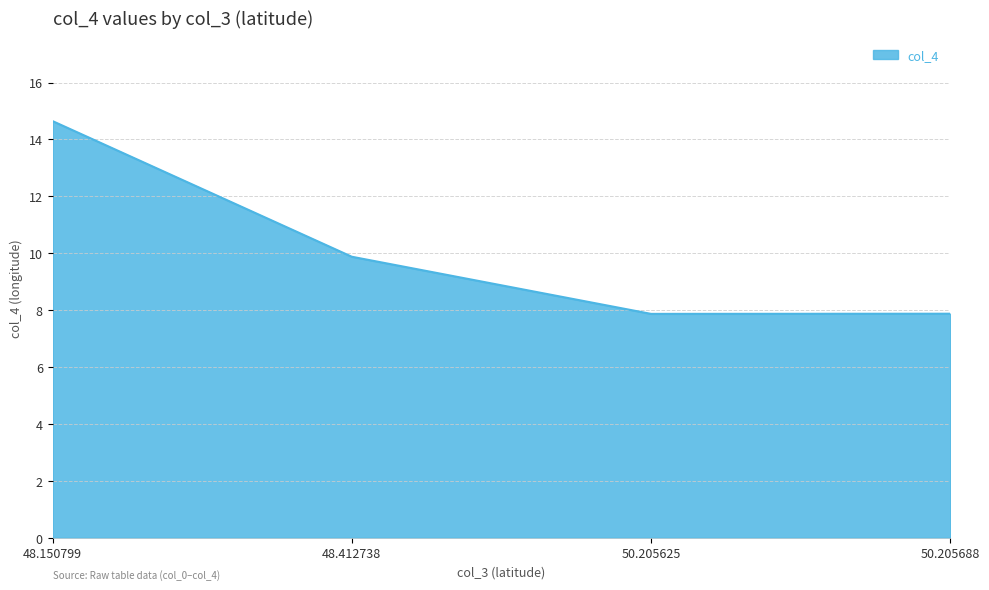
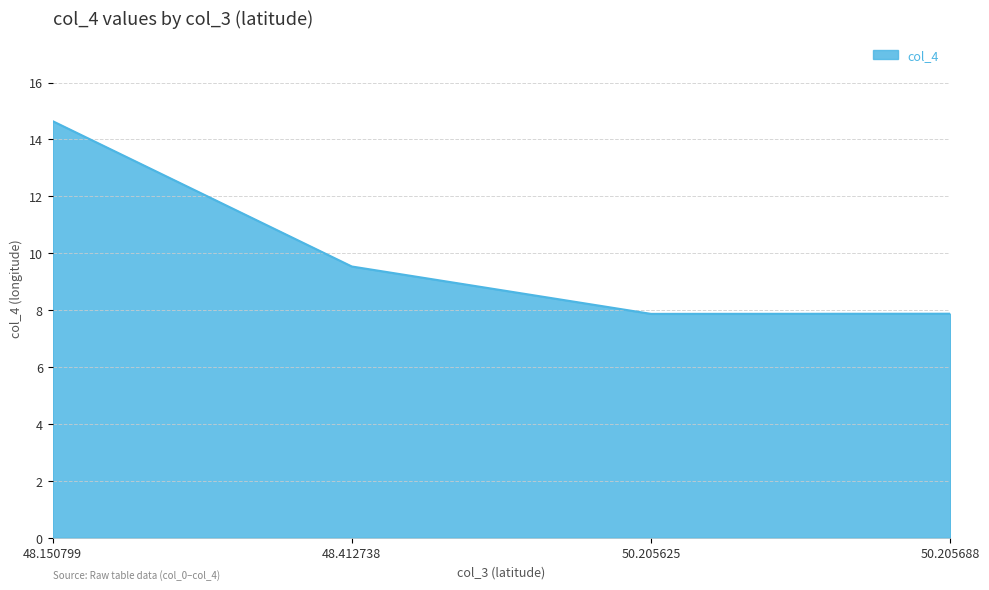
  {
    "48.150799": 14.6,
-   "48.412738": 9.9,
+   "48.412738": 9.5,
    "50.205625": 7.9,
    "50.205688": 7.9
  }
